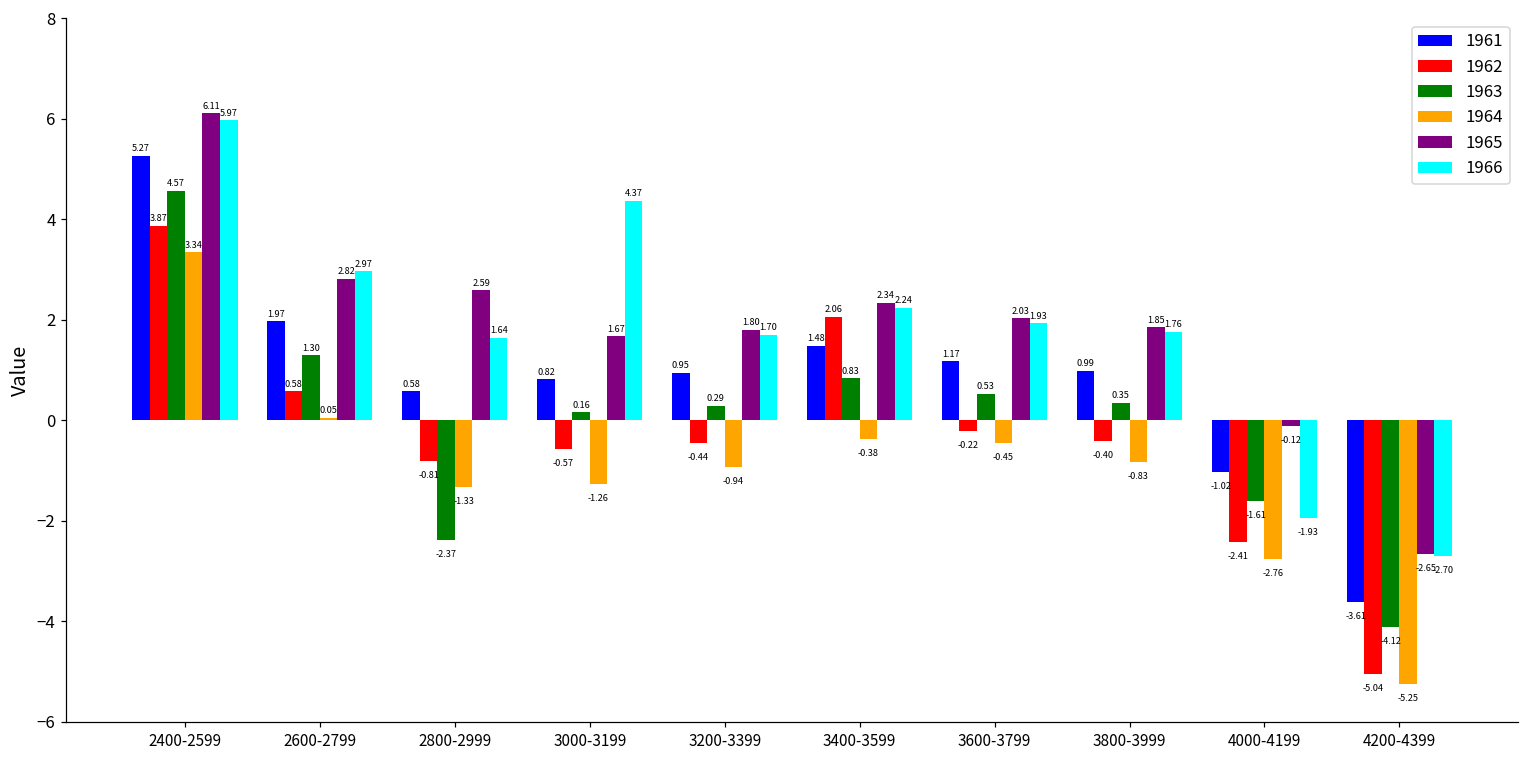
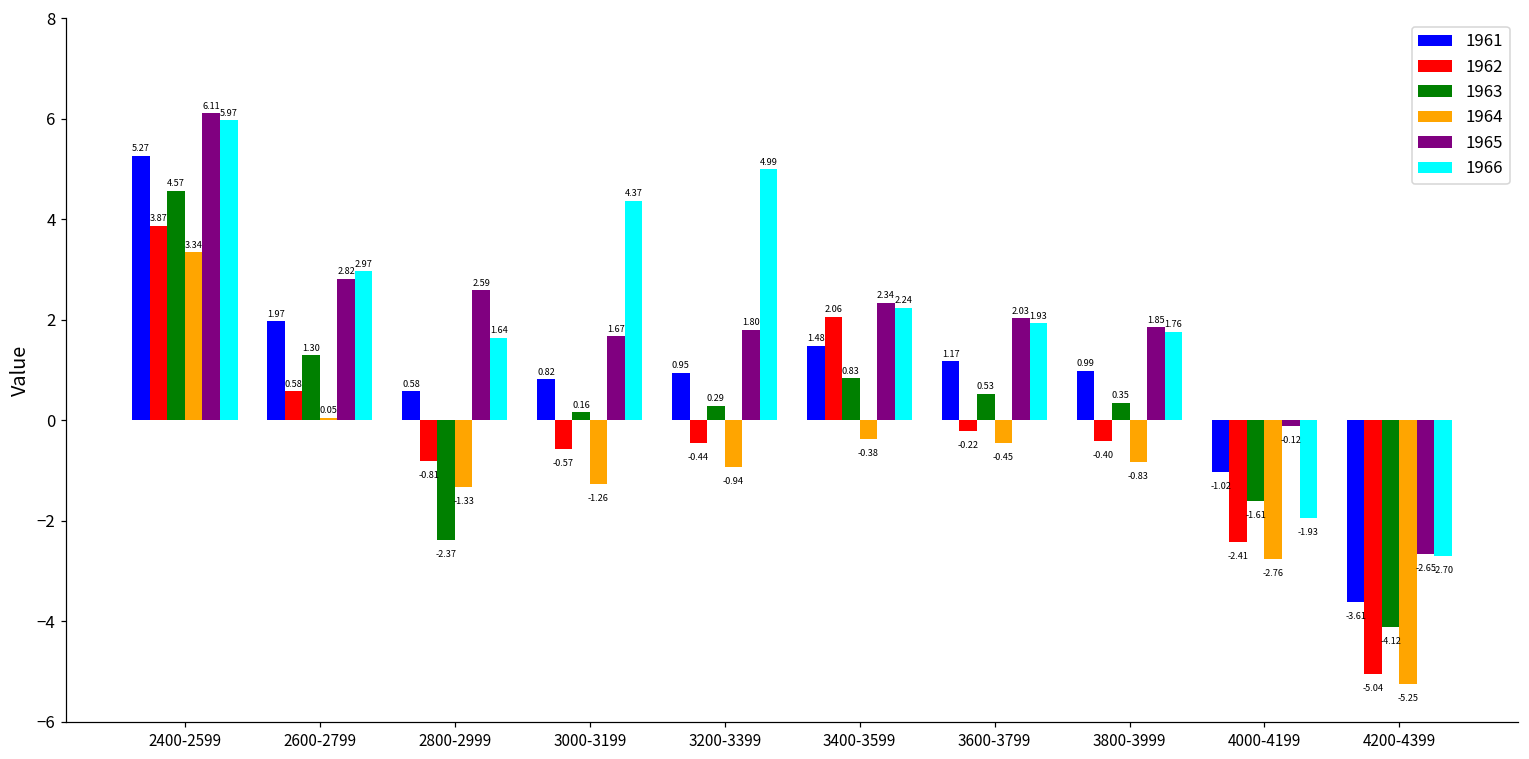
  {
    "1961": {
      "2400-2599": 5.27,
      "2600-2799": 1.97,
      "2800-2999": 0.58,
      "3000-3199": 0.82,
      "3200-3399": 0.95,
      "3400-3599": 1.48,
      "3600-3799": 1.17,
      "3800-3999": 0.99,
      "4000-4199": -1.02,
      "4200-4399": -3.61
    },
    "1962": {
      "2400-2599": 3.87,
      "2600-2799": 0.58,
      "2800-2999": -0.81,
      "3000-3199": -0.57,
      "3200-3399": -0.44,
      "3400-3599": 2.06,
      "3600-3799": -0.22,
      "3800-3999": -0.40,
      "4000-4199": -2.41,
      "4200-4399": -5.04
    },
    "1963": {
      "2400-2599": 4.57,
      "2600-2799": 1.30,
      "2800-2999": -2.37,
      "3000-3199": 0.16,
      "3200-3399": 0.29,
      "3400-3599": 0.83,
      "3600-3799": 0.53,
      "3800-3999": 0.35,
      "4000-4199": -1.61,
      "4200-4399": -4.12
    },
    "1964": {
      "2400-2599": 3.34,
      "2600-2799": 0.05,
      "2800-2999": -1.33,
      "3000-3199": -1.26,
      "3200-3399": -0.94,
      "3400-3599": -0.38,
      "3600-3799": -0.45,
      "3800-3999": -0.83,
      "4000-4199": -2.76,
      "4200-4399": -5.25
    },
    "1965": {
      "2400-2599": 6.11,
      "2600-2799": 2.82,
      "2800-2999": 2.59,
      "3000-3199": 1.67,
      "3200-3399": 1.80,
      "3400-3599": 2.34,
      "3600-3799": 2.03,
      "3800-3999": 1.85,
      "4000-4199": -0.12,
      "4200-4399": -2.65
    },
    "1966": {
      "2400-2599": 5.97,
      "2600-2799": 2.97,
      "2800-2999": 1.64,
      "3000-3199": 4.37,
-     "3200-3399": 1.70,
+     "3200-3399": 4.99,
      "3400-3599": 2.24,
      "3600-3799": 1.93,
      "3800-3999": 1.76,
      "4000-4199": -1.93,
      "4200-4399": -2.70
    }
  }
